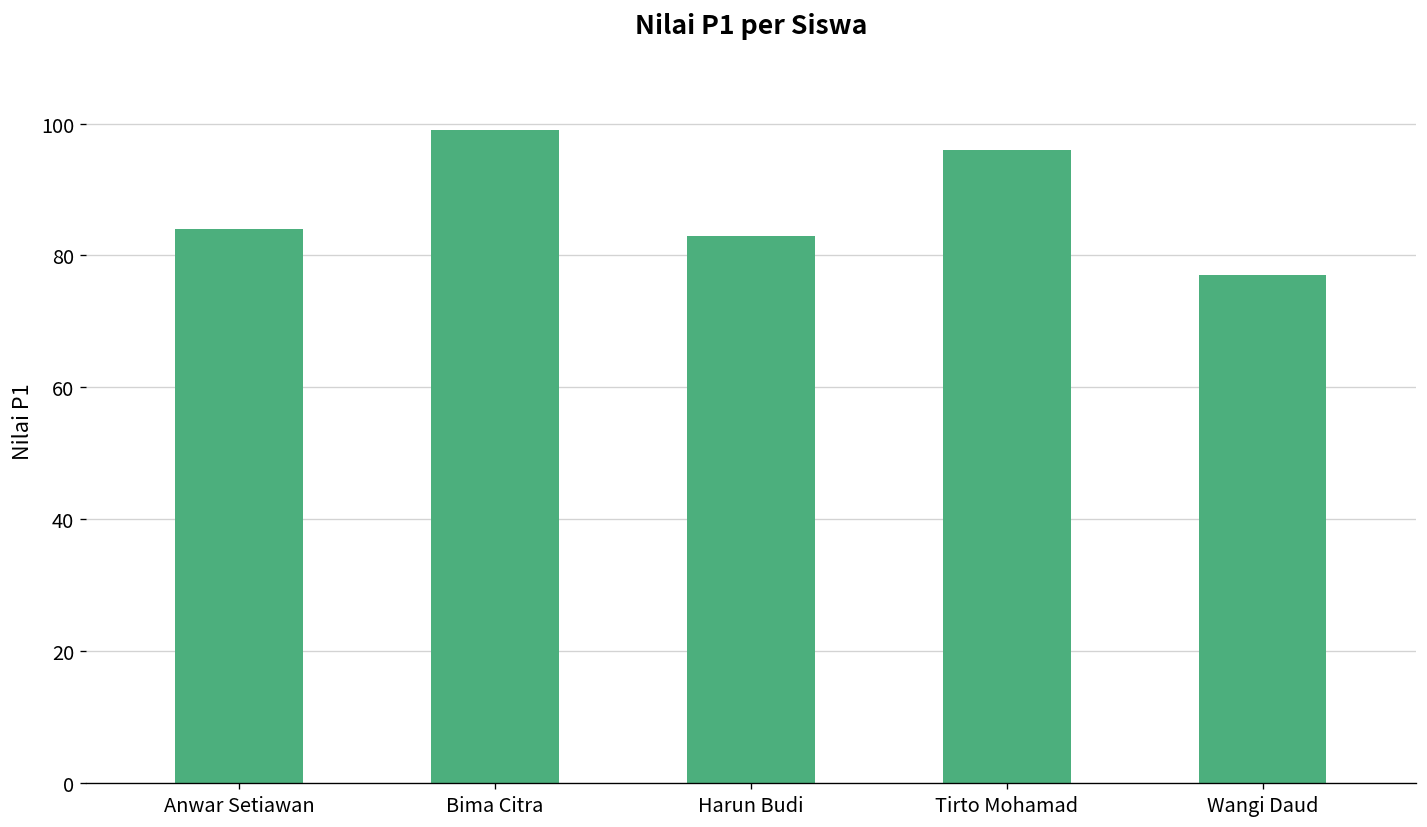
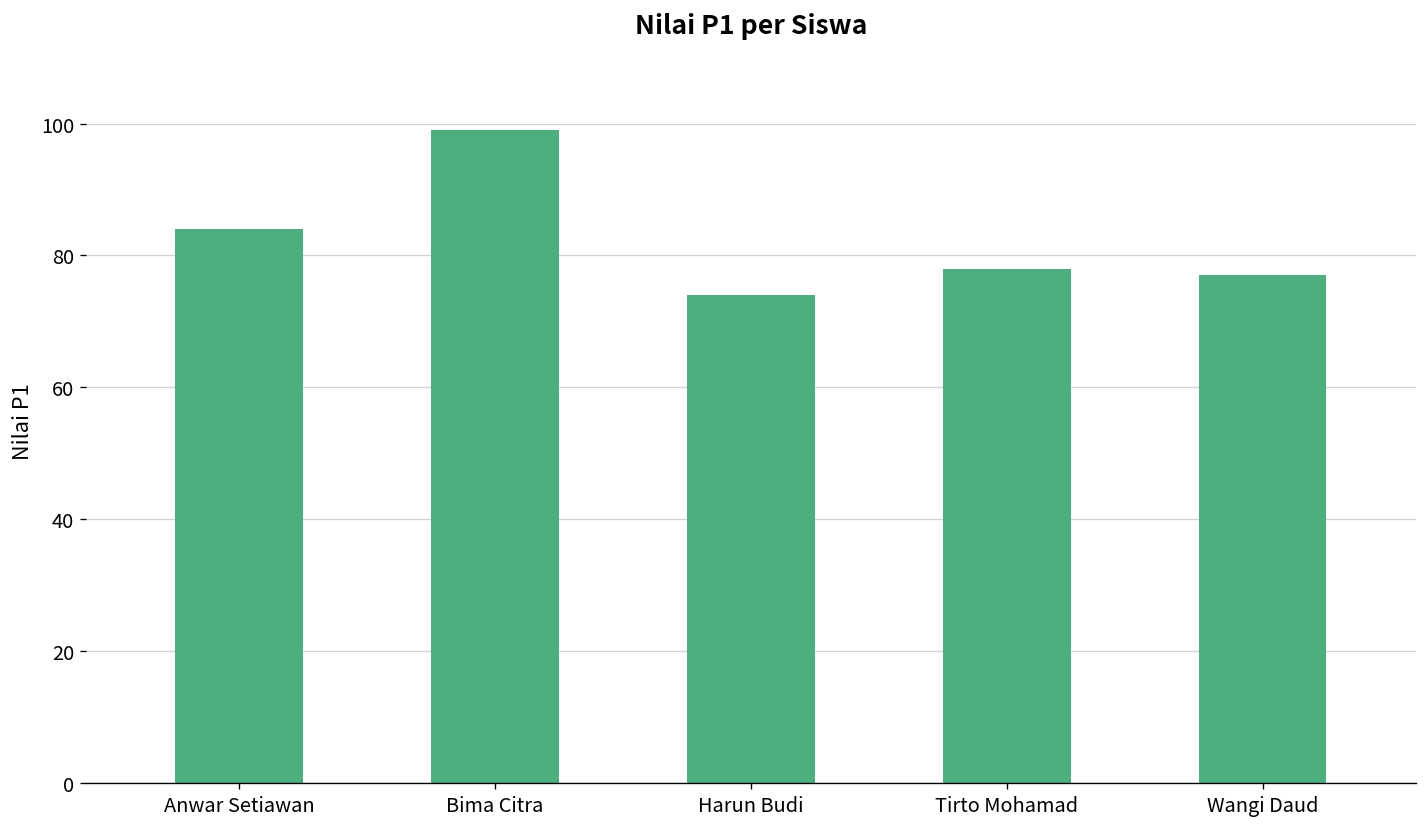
  {
    "Anwar Setiawan": 84,
    "Bima Citra": 99,
-   "Harun Budi": 83,
-   "Tirto Mohamad": 96,
+   "Harun Budi": 74,
+   "Tirto Mohamad": 78,
    "Wangi Daud": 77
  }
